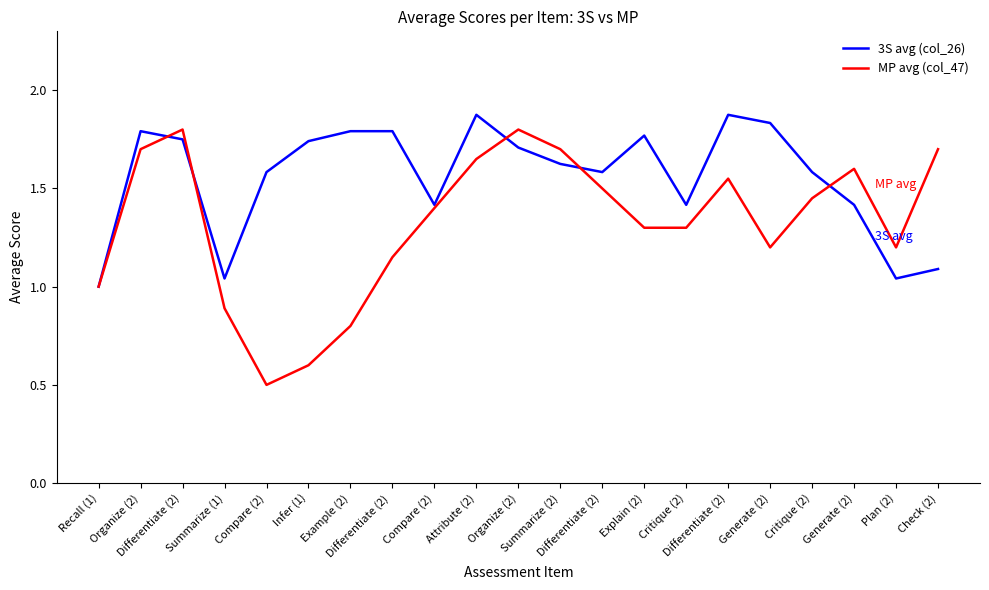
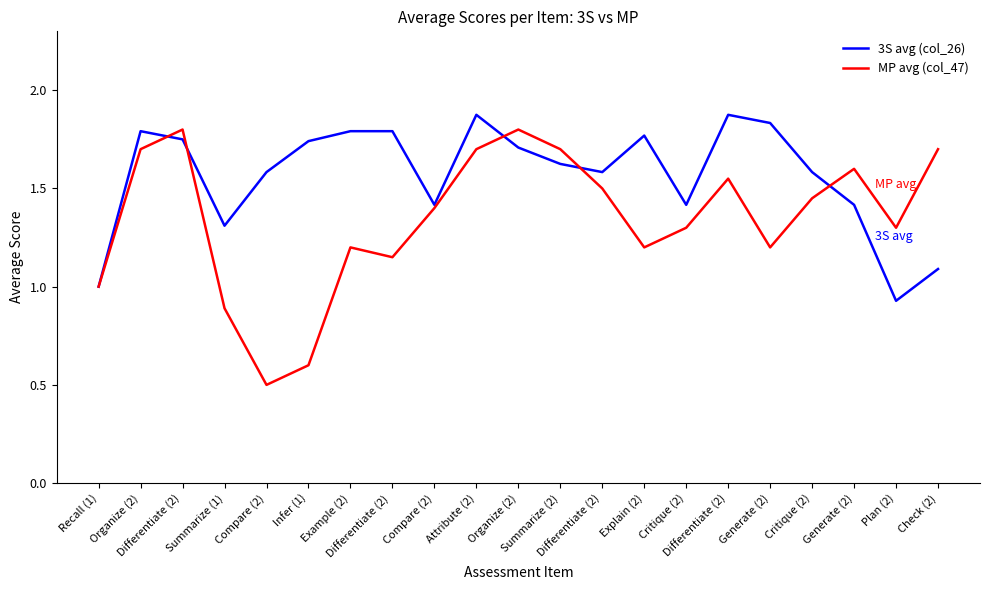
  {
    "3S avg (col_26)": {
-     "Summarize (1)": 1.04,
+     "Summarize (1)": 1.31,
      "Infer (1)": 1.74,
      "Example (2)": 1.79,
      "Attribute (2)": 1.88,
      "Summarize (2)": 1.63,
      "Explain (2)": 1.77,
-     "Plan (2)": 1.04,
+     "Plan (2)": 0.93,
      "Check (2)": 1.09
    },
    "MP avg (col_47)": {
      "Summarize (1)": 0.89,
      "Infer (1)": 0.60,
-     "Example (2)": 0.8,
-     "Attribute (2)": 1.65,
+     "Example (2)": 1.2,
+     "Attribute (2)": 1.70,
      "Summarize (2)": 1.70,
-     "Explain (2)": 1.3,
-     "Plan (2)": 1.2,
+     "Explain (2)": 1.2,
+     "Plan (2)": 1.3,
      "Check (2)": 1.70
    }
  }
